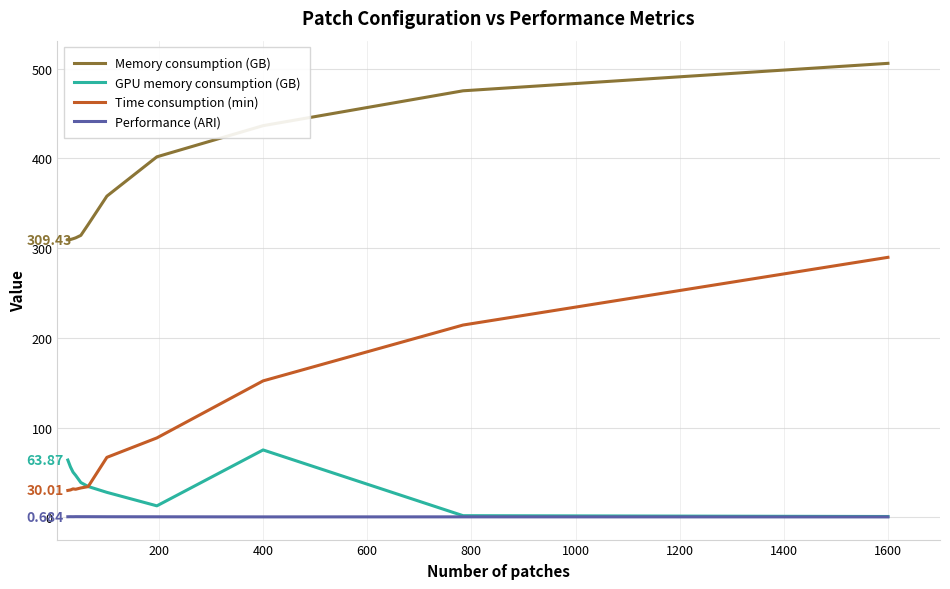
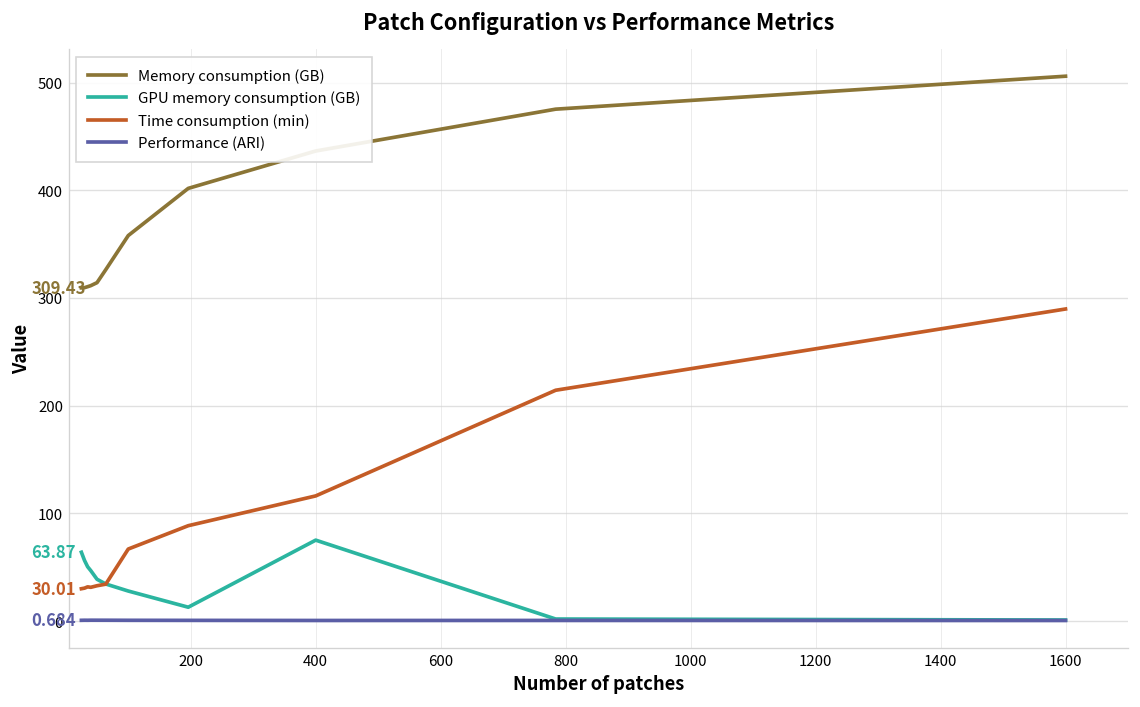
  {
    "Memory consumption (GB)": {
      "1600": 510
    },
    "GPU memory consumption (GB)": {
      "400": 80
    },
    "Time consumption (min)": {
-     "400": 150,
+     "400": 120,
      "1600": 290
    },
    "Performance (ARI)": {
      "400": 0
    }
  }
